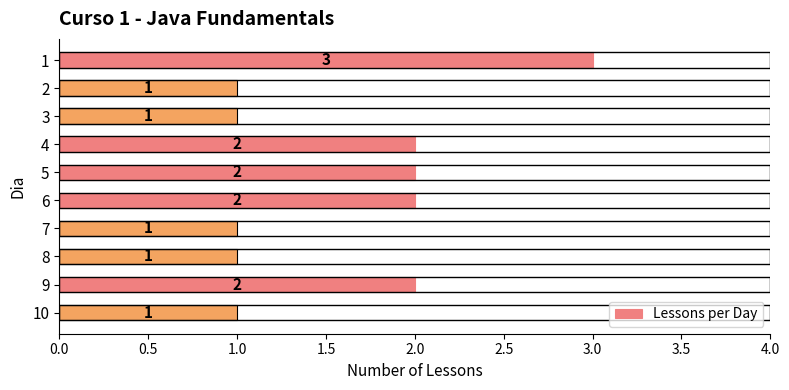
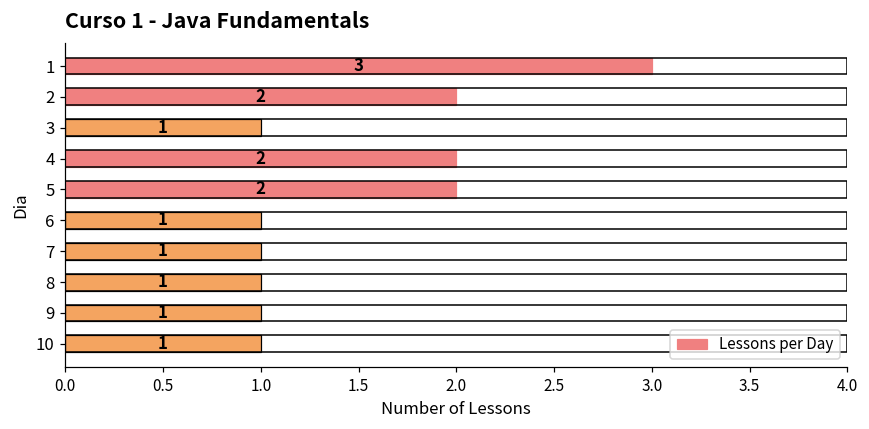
  {
    "1": 3,
-   "2": 1,
+   "2": 2,
    "3": 1,
    "4": 2,
    "5": 2,
-   "6": 2,
+   "6": 1,
    "7": 1,
    "8": 1,
-   "9": 2,
+   "9": 1,
    "10": 1
  }
